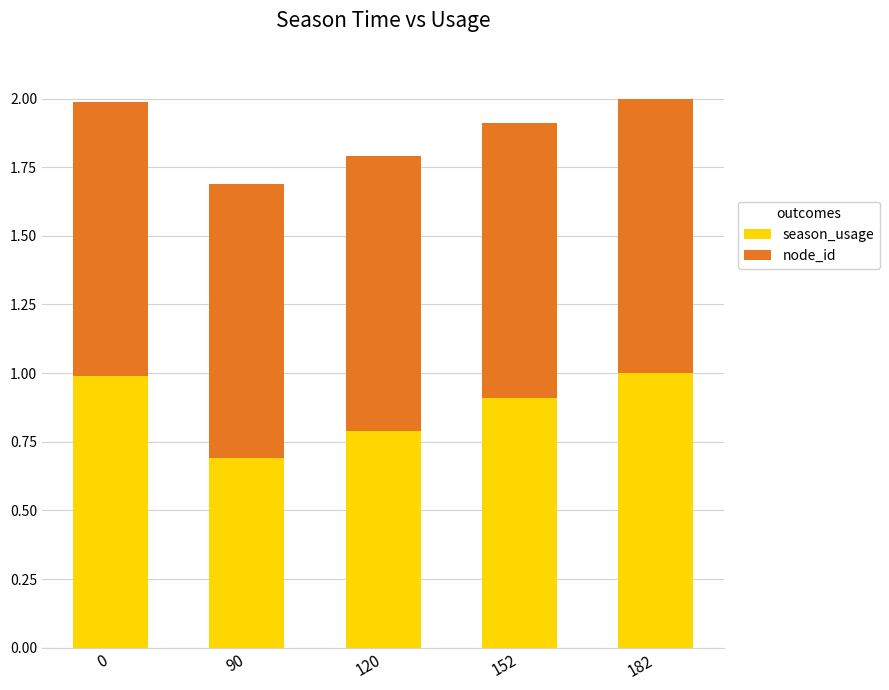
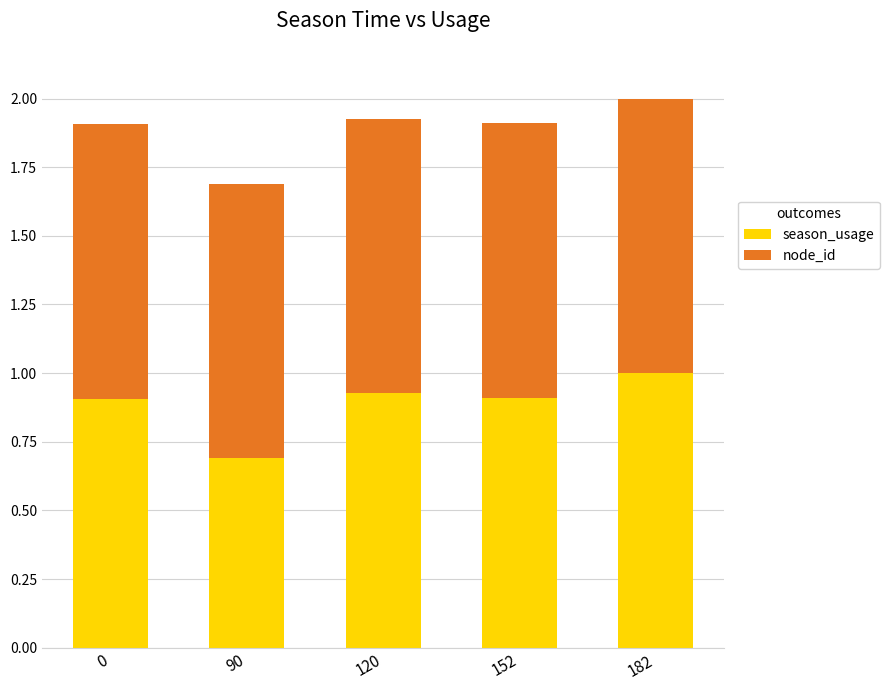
  {
    "season_usage": {
-     "0": 0.99,
+     "0": 0.91,
      "90": 0.69,
-     "120": 0.79,
+     "120": 0.93,
      "152": 0.91,
      "182": 1.00
    },
    "node_id": {
      "0": 1.00,
      "90": 1.00,
      "120": 1.00,
      "152": 1.00,
      "182": 1.00
    }
  }
